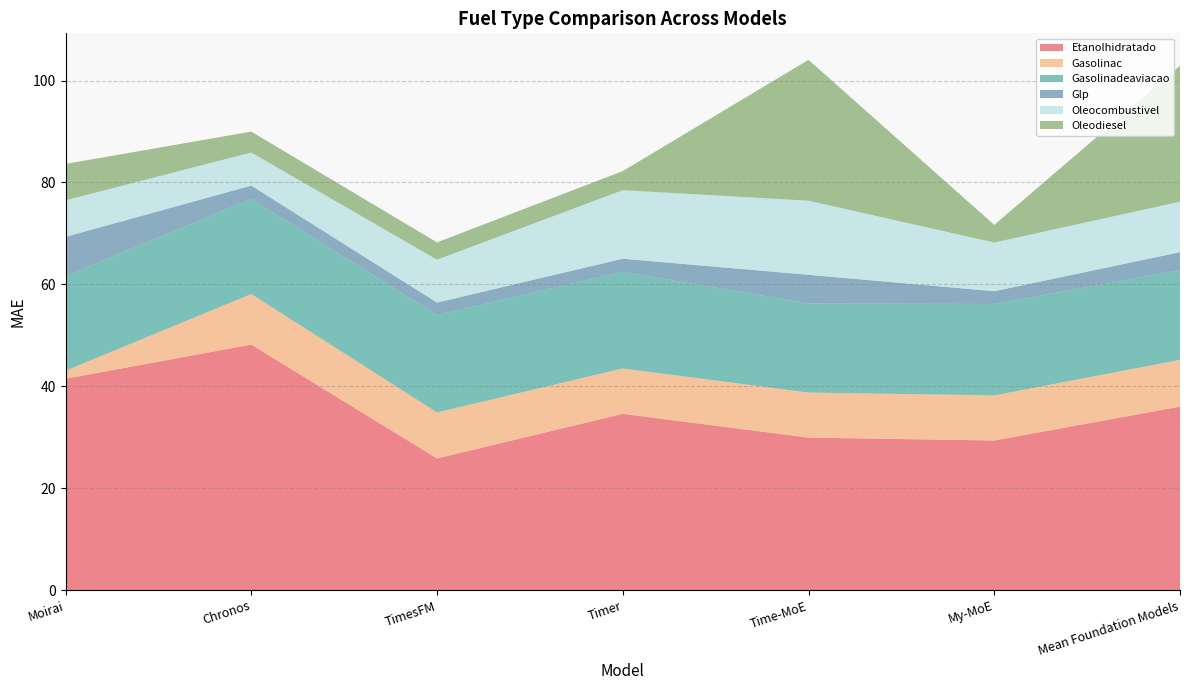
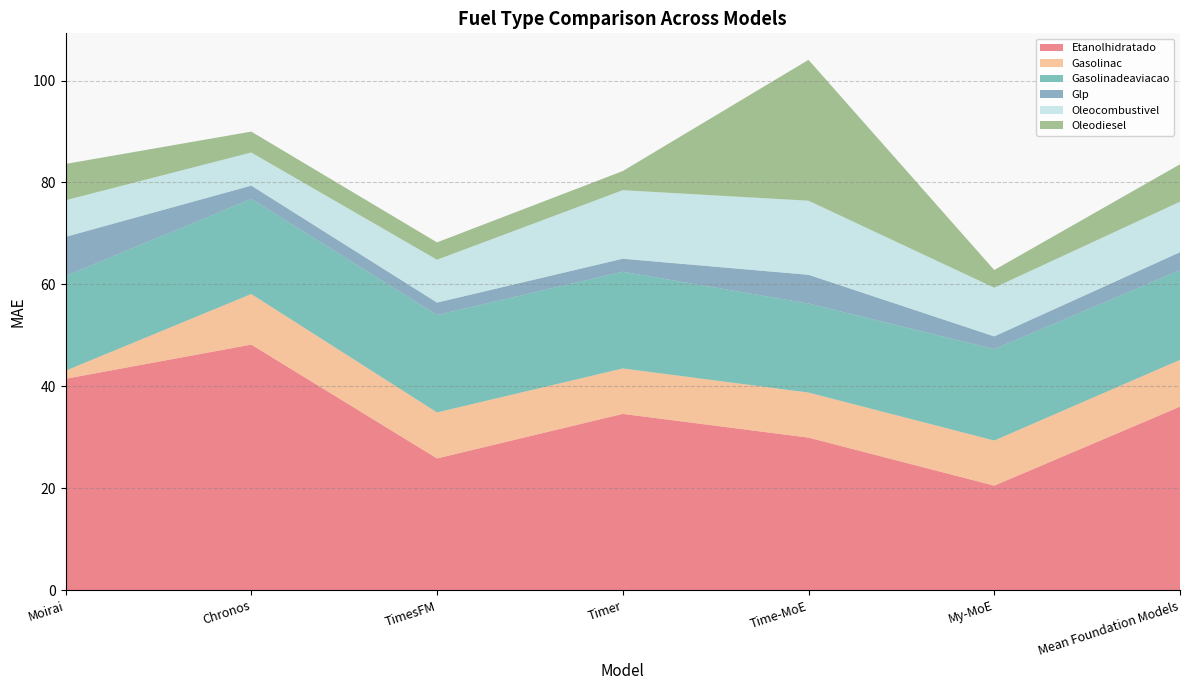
  {
    "Etanolhidratado": {
      "Moirai": 41,
      "Chronos": 48,
      "TimesFM": 26,
      "Timer": 35,
      "Time-MoE": 30,
-     "My-MoE": 29,
+     "My-MoE": 20,
      "Mean Foundation Models": 36
    },
    "Gasolinac": {
      "Moirai": 2,
      "Chronos": 10,
      "TimesFM": 9,
      "Timer": 9,
      "Time-MoE": 9,
      "My-MoE": 9,
      "Mean Foundation Models": 9
    },
    "Oleocombustivel": {
      "Moirai": 7,
      "Chronos": 6,
      "TimesFM": 8,
      "Timer": 13,
      "Time-MoE": 15,
      "My-MoE": 10,
      "Mean Foundation Models": 10
    },
    "Oleodiesel": {
      "Moirai": 7,
      "Chronos": 4,
      "TimesFM": 3,
      "Timer": 4,
      "Time-MoE": 28,
      "My-MoE": 3,
-     "Mean Foundation Models": 27
+     "Mean Foundation Models": 7
    }
  }
